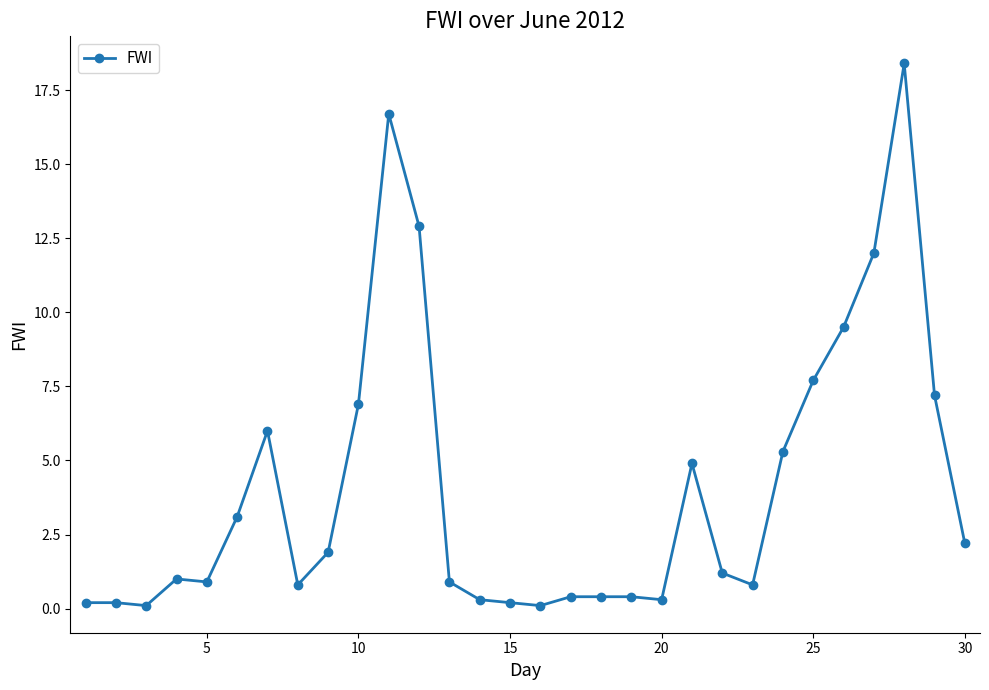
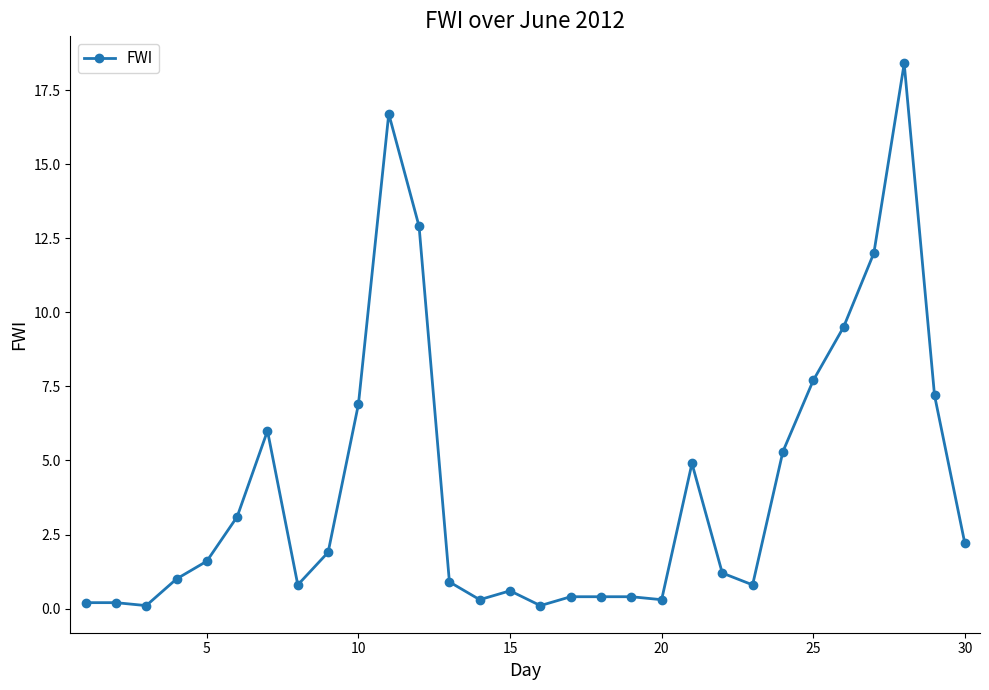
  {
-   "5": 0.9,
+   "5": 1.6,
    "10": 6.9,
-   "15": 0.2,
+   "15": 0.6,
    "20": 0.3,
    "25": 7.7,
    "30": 2.2
  }
